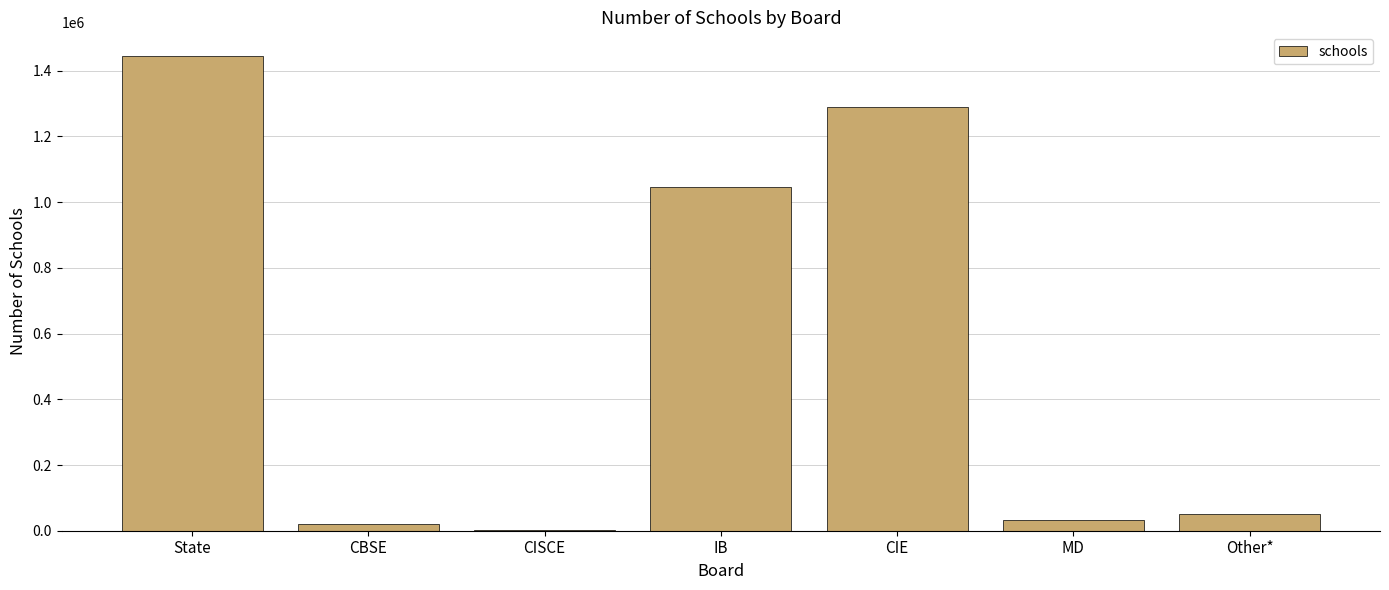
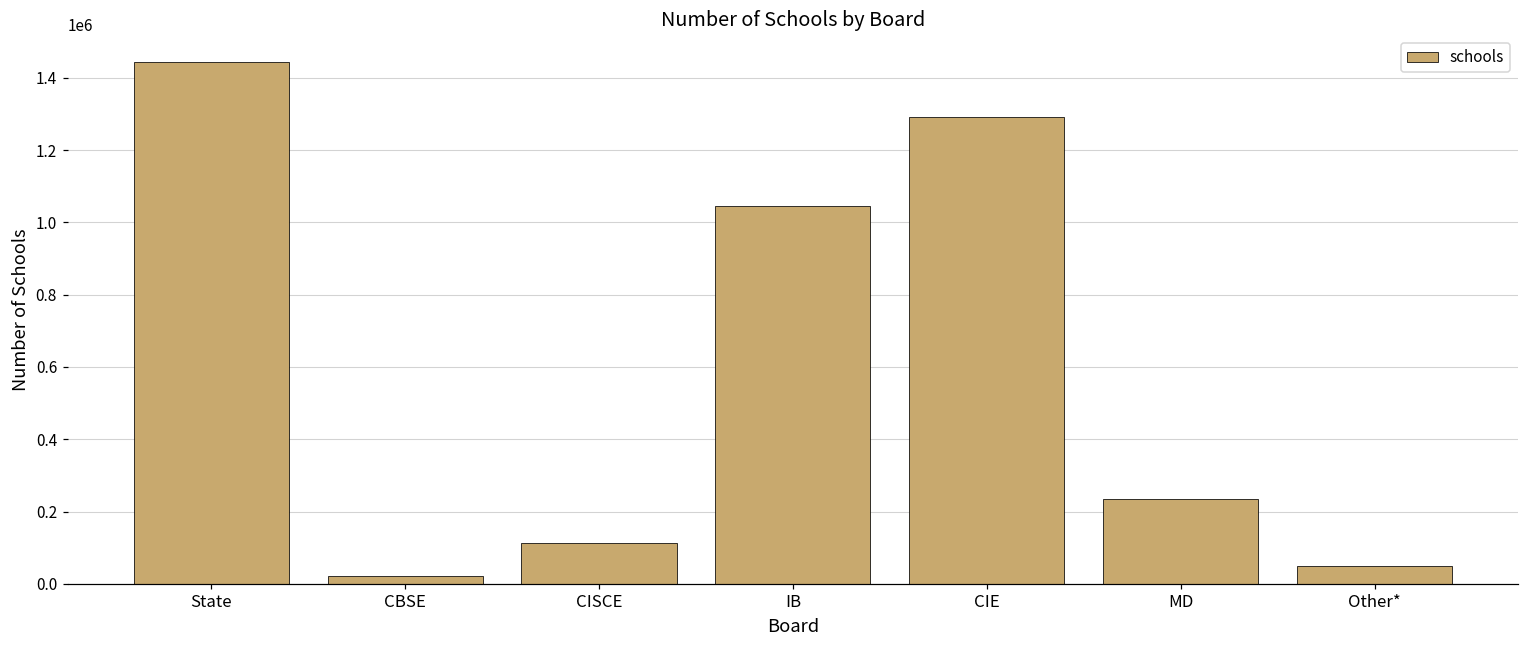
  {
    "State": 1440000,
    "CBSE": 20000,
-   "CISCE": 0,
+   "CISCE": 110000,
    "IB": 1050000,
    "CIE": 1290000,
-   "MD": 30000,
+   "MD": 230000,
    "Other*": 50000
  }
